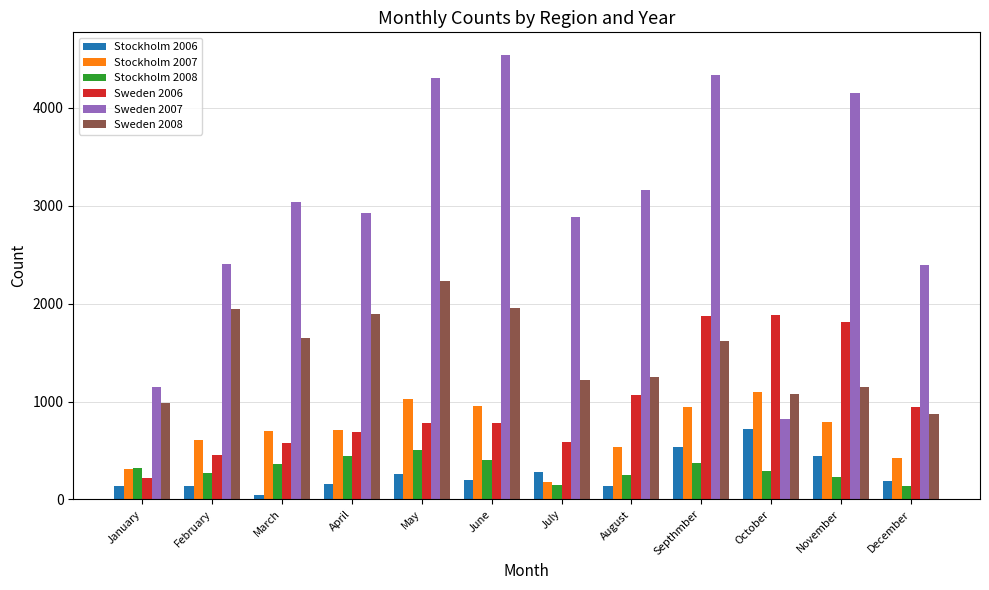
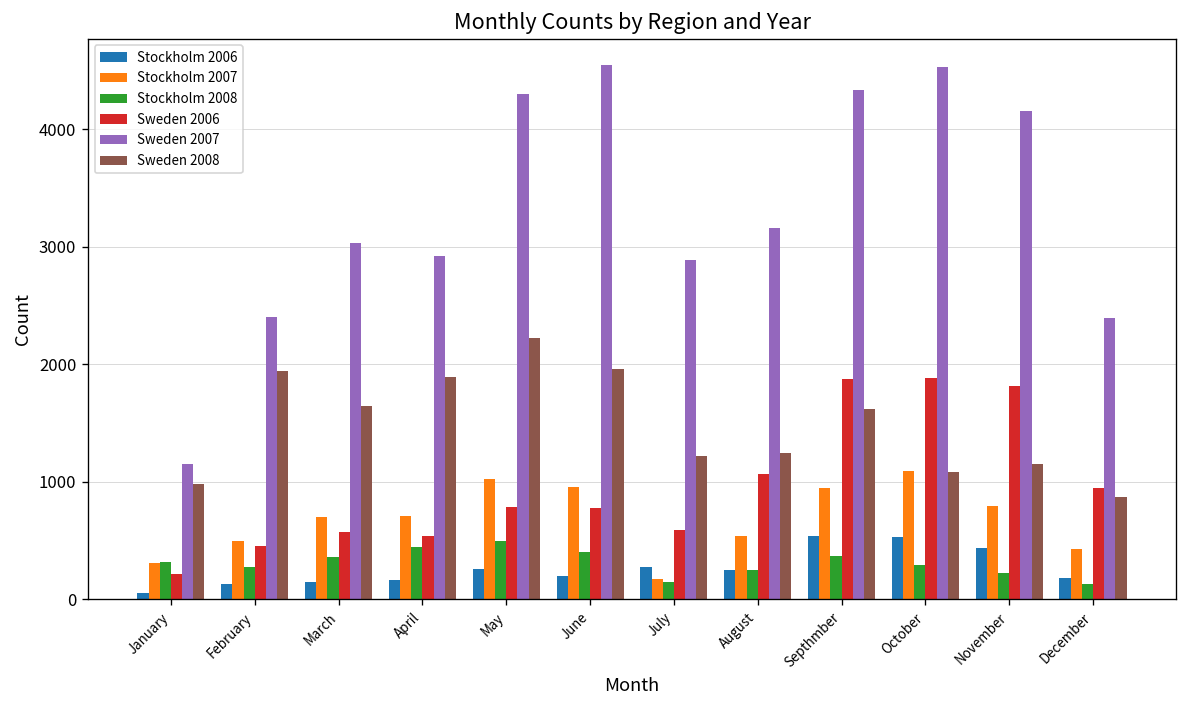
  {
    "Stockholm 2006": {
-     "January": 140,
+     "January": 50,
      "February": 100,
-     "March": 0,
+     "March": 100,
      "April": 200,
      "May": 300,
      "June": 200,
      "July": 300,
-     "August": 100,
+     "August": 300,
      "Septhmber": 500,
-     "October": 700,
+     "October": 500,
      "November": 400,
      "December": 200
    },
    "Stockholm 2007": {
      "January": 300,
-     "February": 600,
+     "February": 500,
      "March": 700,
      "April": 700,
      "May": 1000,
      "June": 1000,
      "July": 200,
      "August": 500,
      "Septhmber": 900,
      "October": 1100,
      "November": 800,
      "December": 400
    },
    "Stockholm 2008": {
      "January": 300,
      "February": 300,
      "March": 400,
      "April": 400,
      "May": 500,
      "June": 400,
      "July": 100,
      "August": 200,
      "Septhmber": 400,
      "October": 300,
      "November": 200,
      "December": 100
    },
    "Sweden 2006": {
      "January": 200,
      "February": 500,
      "March": 600,
-     "April": 700,
+     "April": 500,
      "May": 800,
      "June": 800,
      "July": 600,
      "August": 1100,
      "Septhmber": 1900,
      "October": 1900,
      "November": 1800,
      "December": 900
    },
    "Sweden 2007": {
      "January": 1200,
      "February": 2400,
      "March": 3000,
      "April": 2900,
      "May": 4300,
      "June": 4500,
      "July": 2900,
      "August": 3200,
      "Septhmber": 4300,
-     "October": 800,
+     "October": 4500,
      "November": 4200,
      "December": 2400
    },
    "Sweden 2008": {
      "January": 1000,
      "February": 1900,
      "March": 1600,
      "April": 1900,
      "May": 2200,
      "June": 2000,
      "July": 1200,
      "August": 1200,
      "Septhmber": 1600,
      "October": 1100,
      "November": 1200,
      "December": 900
    }
  }
